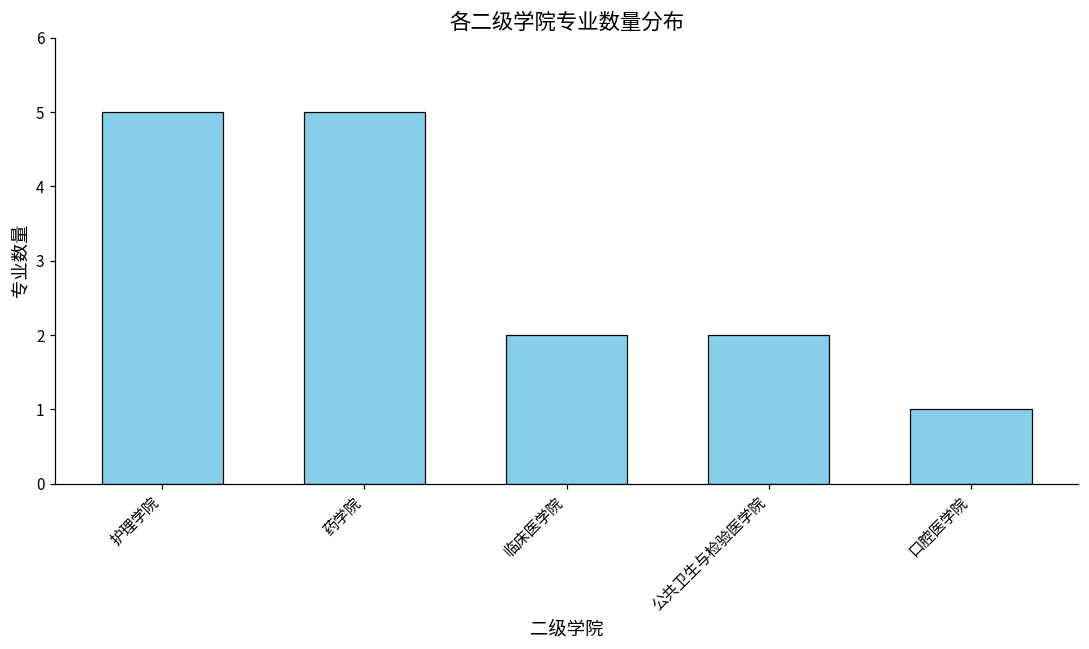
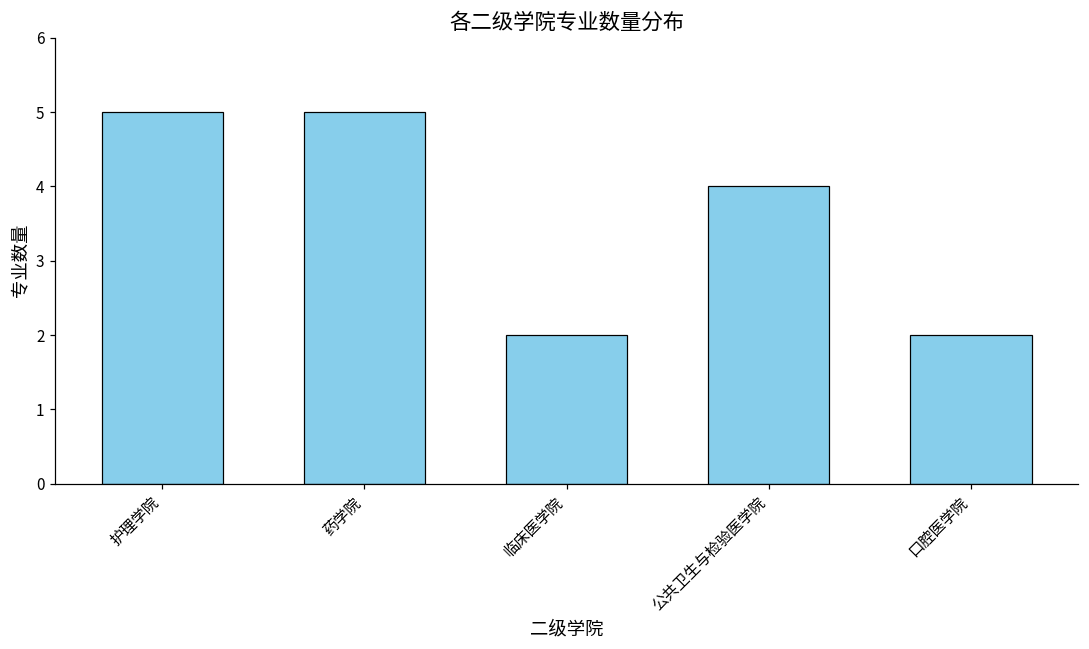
  {
    "护理学院": 5,
    "药学院": 5,
    "临床医学院": 2,
-   "公共卫生与检验医学院": 2,
-   "口腔医学院": 1
+   "公共卫生与检验医学院": 4,
+   "口腔医学院": 2
  }
